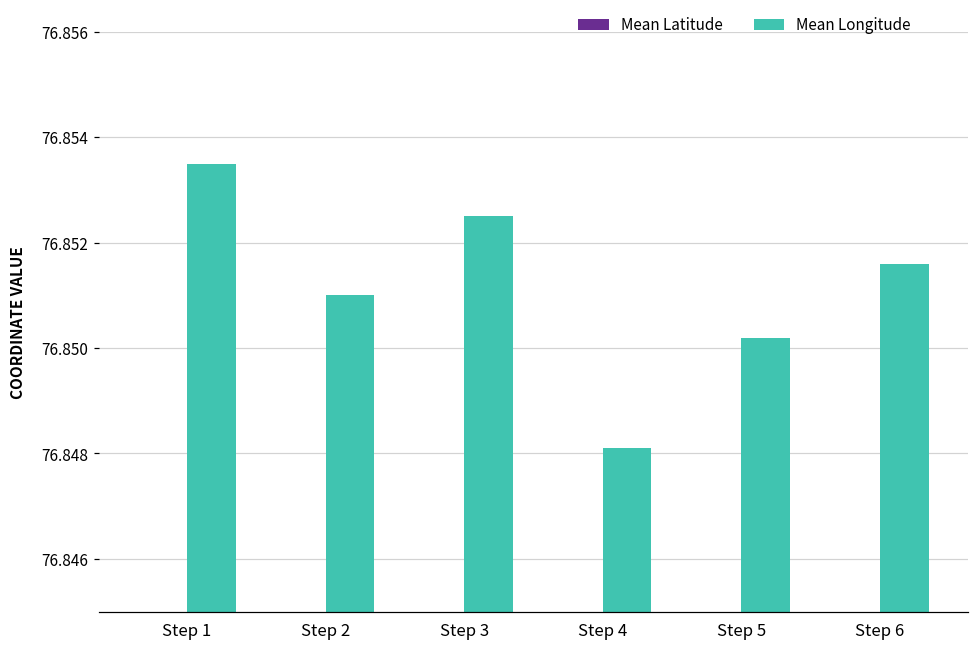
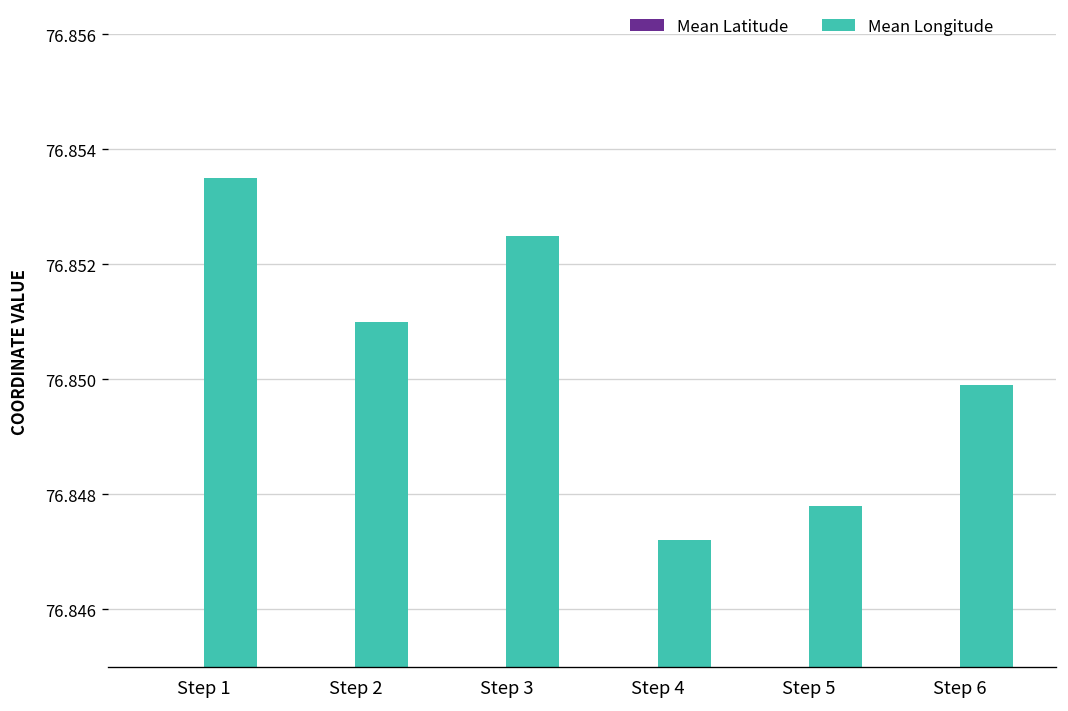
  {
    "Mean Longitude": {
      "Step 1": 76.8535,
      "Step 2": 76.8510,
      "Step 3": 76.8525,
-     "Step 4": 76.8481,
-     "Step 5": 76.8502,
-     "Step 6": 76.8516
+     "Step 4": 76.8472,
+     "Step 5": 76.8478,
+     "Step 6": 76.8499
    }
  }
